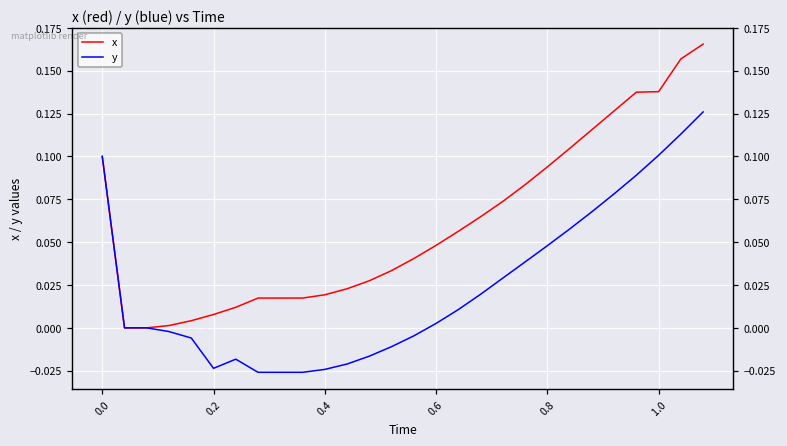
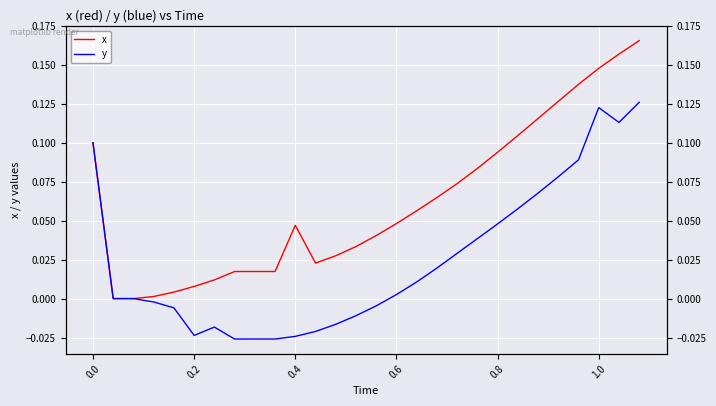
  {
    "x": {
      "0.2": 0.008,
-     "0.4": 0.019,
+     "0.4": 0.047,
      "0.6": 0.048,
      "0.8": 0.094,
-     "1.0": 0.138
+     "1.0": 0.148
    },
    "y": {
      "0.2": -0.024,
      "0.4": -0.024,
      "0.6": 0.003,
      "0.8": 0.048,
-     "1.0": 0.101
+     "1.0": 0.123
    }
  }
